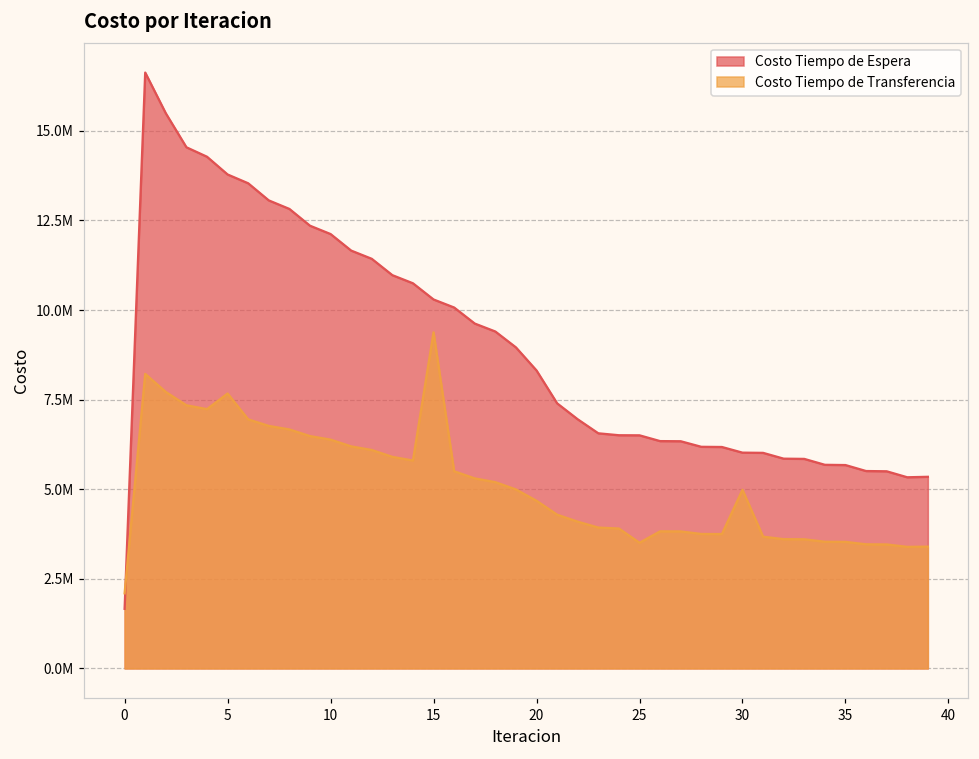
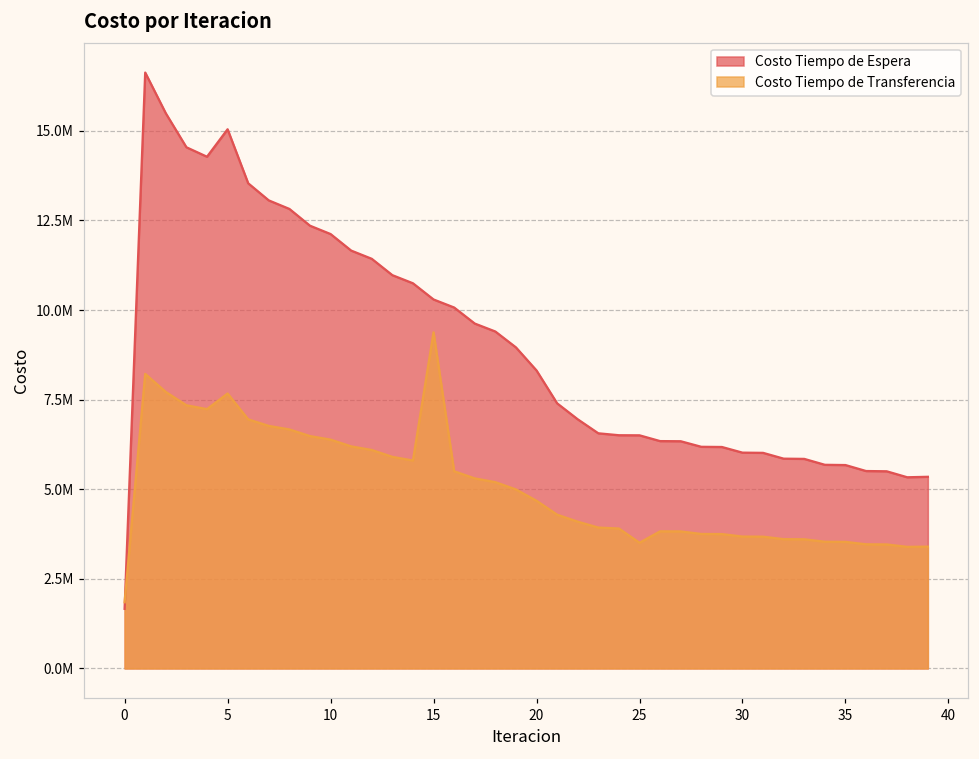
  {
    "Costo Tiempo de Espera": {
      "0": 1700000,
-     "5": 13800000,
+     "5": 15000000,
      "10": 12100000,
      "15": 10300000,
      "20": 8300000,
      "25": 6500000,
      "30": 6000000,
      "35": 5700000
    },
    "Costo Tiempo de Transferencia": {
-     "0": 2100000,
+     "0": 1800000,
      "5": 7700000,
      "10": 6400000,
      "15": 9400000,
      "20": 4700000,
      "25": 3500000,
-     "30": 5000000,
+     "30": 3700000,
      "35": 3500000
    }
  }
